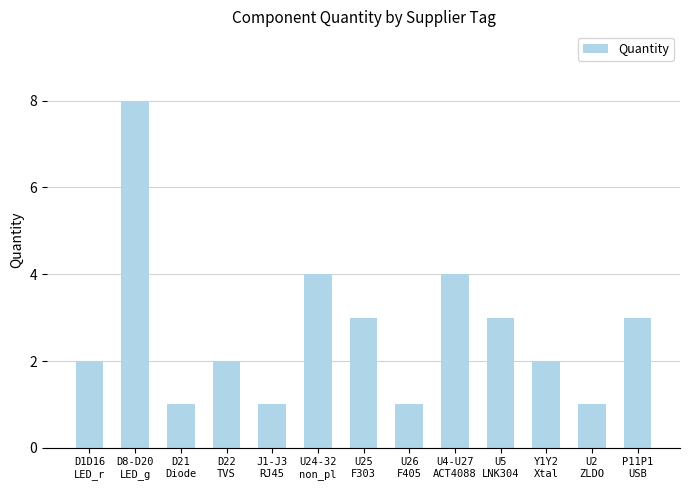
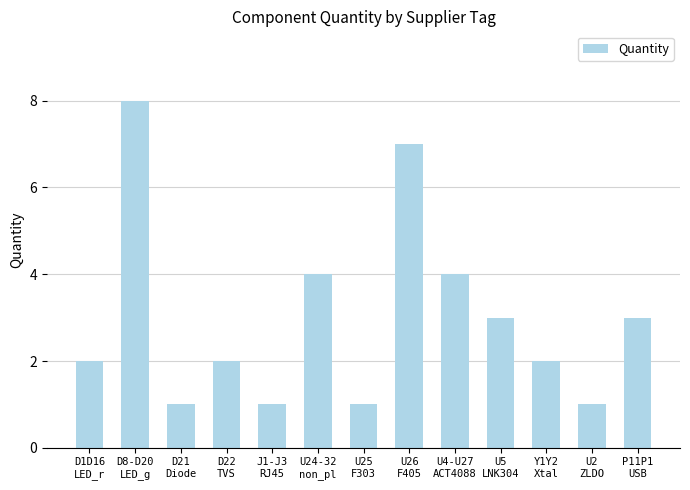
  {
    "D1D16 LED_r": 2,
    "D8-D20 LED_g": 8,
    "D21 Diode": 1,
    "D22 TVS": 2,
    "J1-J3 RJ45": 1,
    "U24-32 non_pl": 4,
-   "U25 F303": 3,
-   "U26 F405": 1,
+   "U25 F303": 1,
+   "U26 F405": 7,
    "U4-U27 ACT4088": 4,
    "U5 LNK304": 3,
    "Y1Y2 Xtal": 2,
    "U2 ZLDO": 1,
    "P11P1 USB": 3
  }
